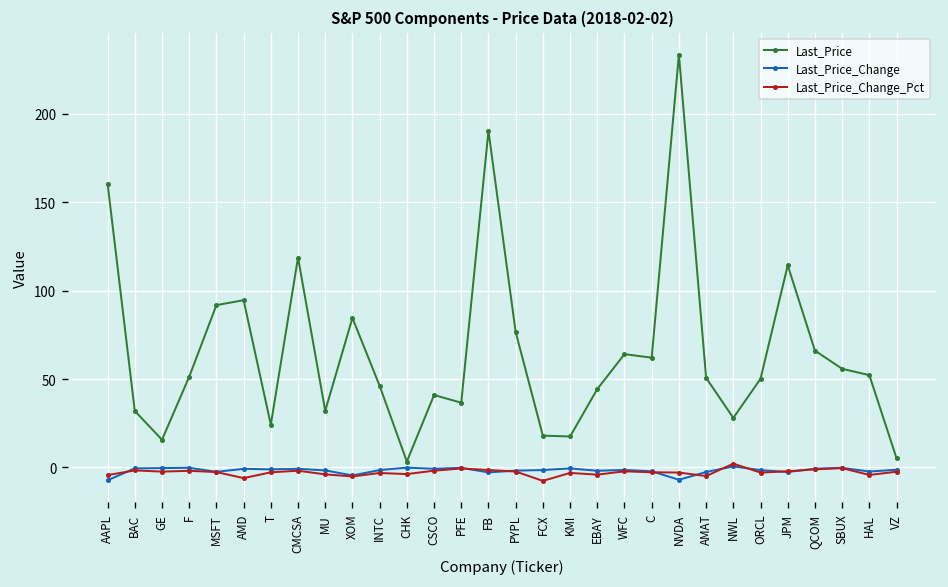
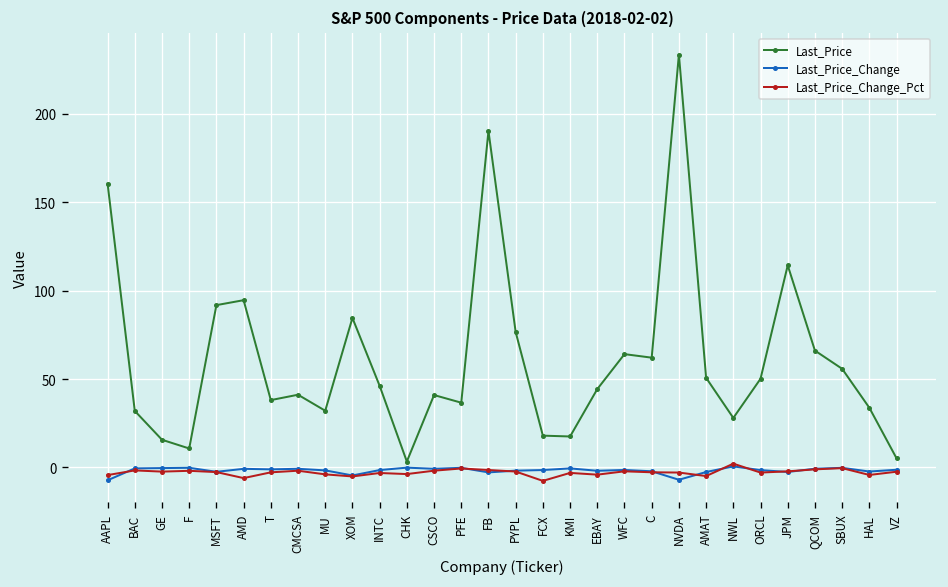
  {
    "Last_Price": {
      "AAPL": 161,
      "BAC": 32,
      "GE": 16,
-     "F": 51,
+     "F": 11,
      "MSFT": 92,
      "AMD": 95,
-     "T": 24,
-     "CMCSA": 119,
+     "T": 38,
+     "CMCSA": 41,
      "MU": 32,
      "XOM": 85,
      "INTC": 46,
      "CHK": 3,
      "CSCO": 41,
      "PFE": 37,
      "FB": 190,
      "PYPL": 77,
      "FCX": 18,
      "KMI": 18,
      "EBAY": 44,
      "WFC": 64,
      "C": 62,
      "NVDA": 234,
      "AMAT": 51,
      "NWL": 28,
      "ORCL": 50,
      "JPM": 114,
      "QCOM": 66,
      "SBUX": 56,
-     "HAL": 52,
+     "HAL": 34,
      "VZ": 5
    },
    "Last_Price_Change": {
      "AAPL": -7,
      "GE": 0,
      "AMD": -1,
      "MU": -2,
      "CHK": 0,
      "FCX": -1,
      "KMI": -1,
      "EBAY": -2,
      "NVDA": -7,
      "AMAT": -3,
      "HAL": -2
    },
    "Last_Price_Change_Pct": {
      "AAPL": -4,
      "GE": -2,
      "AMD": -6,
      "MU": -4,
      "CHK": -4,
      "FCX": -8,
      "KMI": -3,
      "EBAY": -4,
      "NVDA": -3,
      "AMAT": -5,
      "HAL": -4
    }
  }
